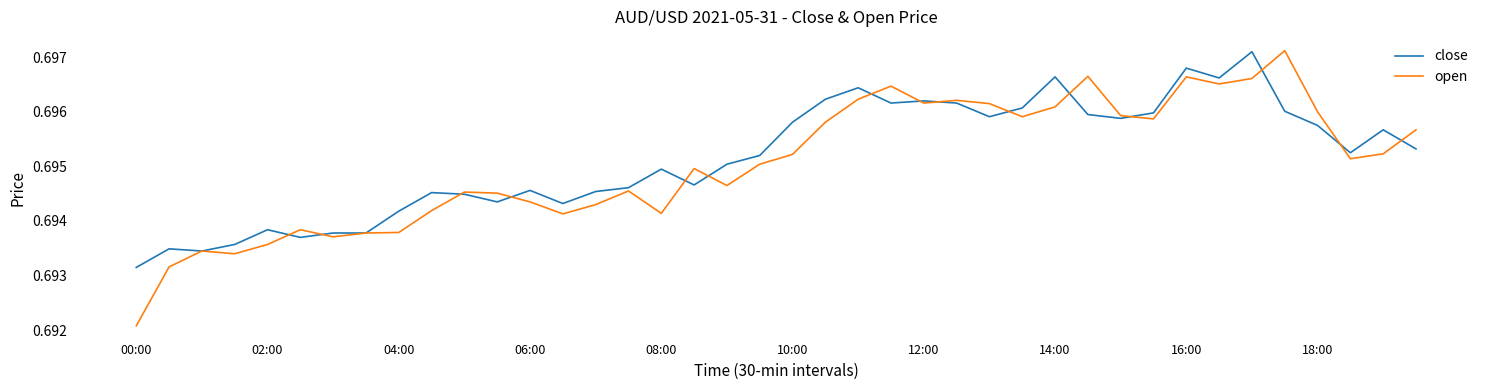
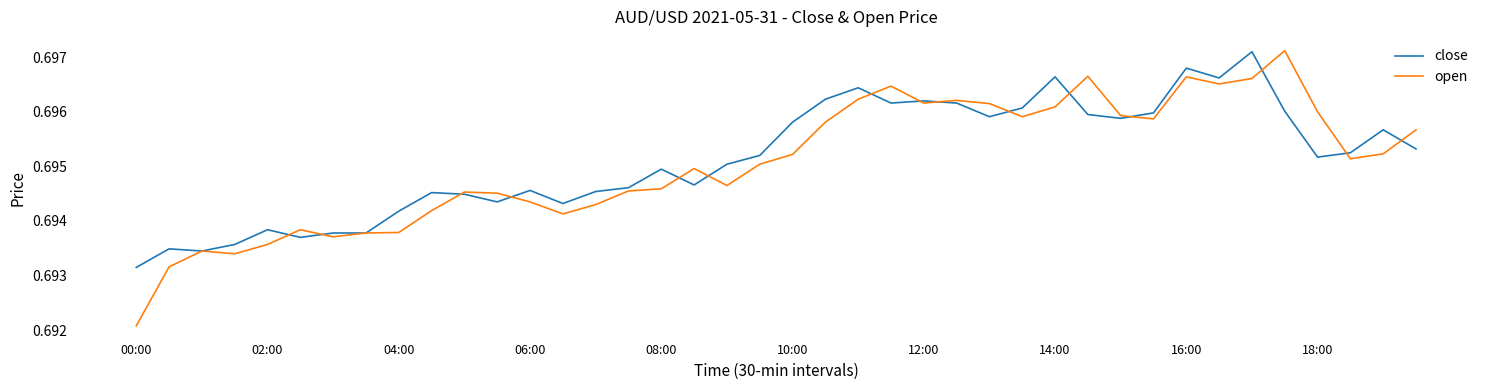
  {
    "close": {
      "00:00": 0.6932,
      "02:00": 0.6938,
      "04:00": 0.6942,
      "06:00": 0.6946,
      "08:00": 0.6950,
      "10:00": 0.6958,
      "14:00": 0.6966,
      "16:00": 0.6968,
-     "18:00": 0.6958
+     "18:00": 0.6952
    },
    "open": {
      "00:00": 0.6921,
      "02:00": 0.6936,
      "04:00": 0.6938,
      "06:00": 0.6944,
-     "08:00": 0.6941,
+     "08:00": 0.6946,
      "10:00": 0.6952,
      "14:00": 0.6961,
      "16:00": 0.6966,
      "18:00": 0.6960
    }
  }
